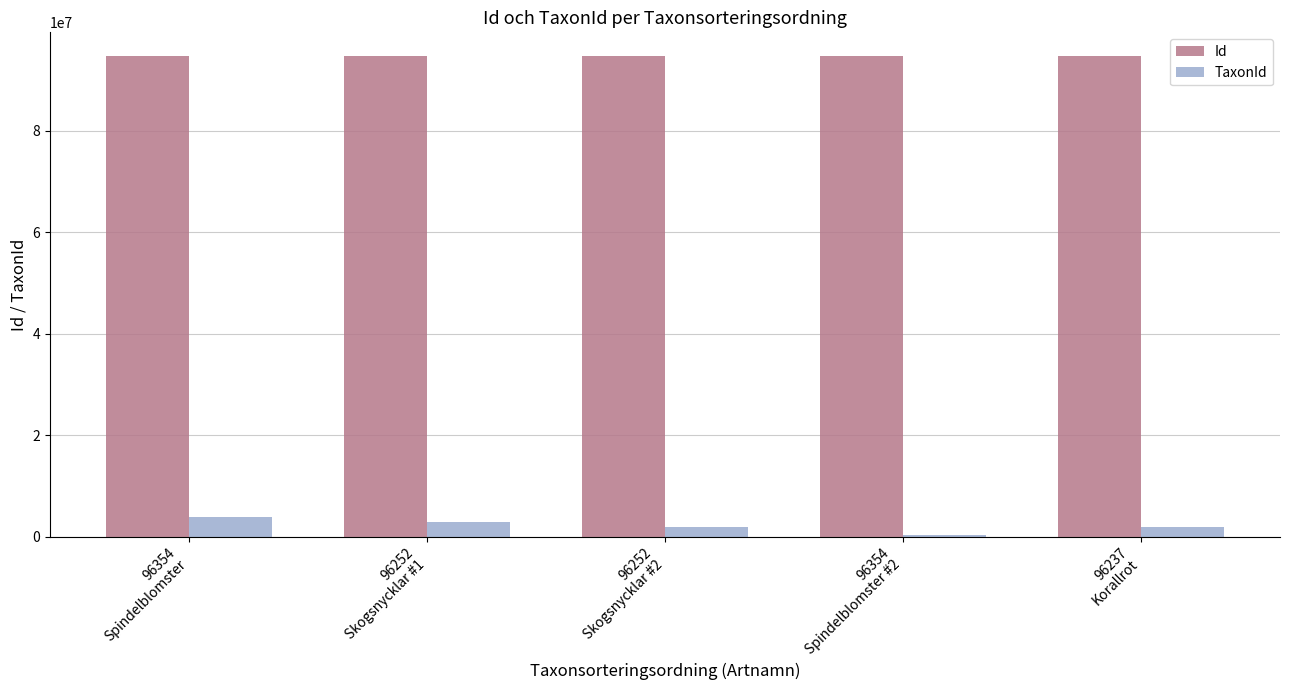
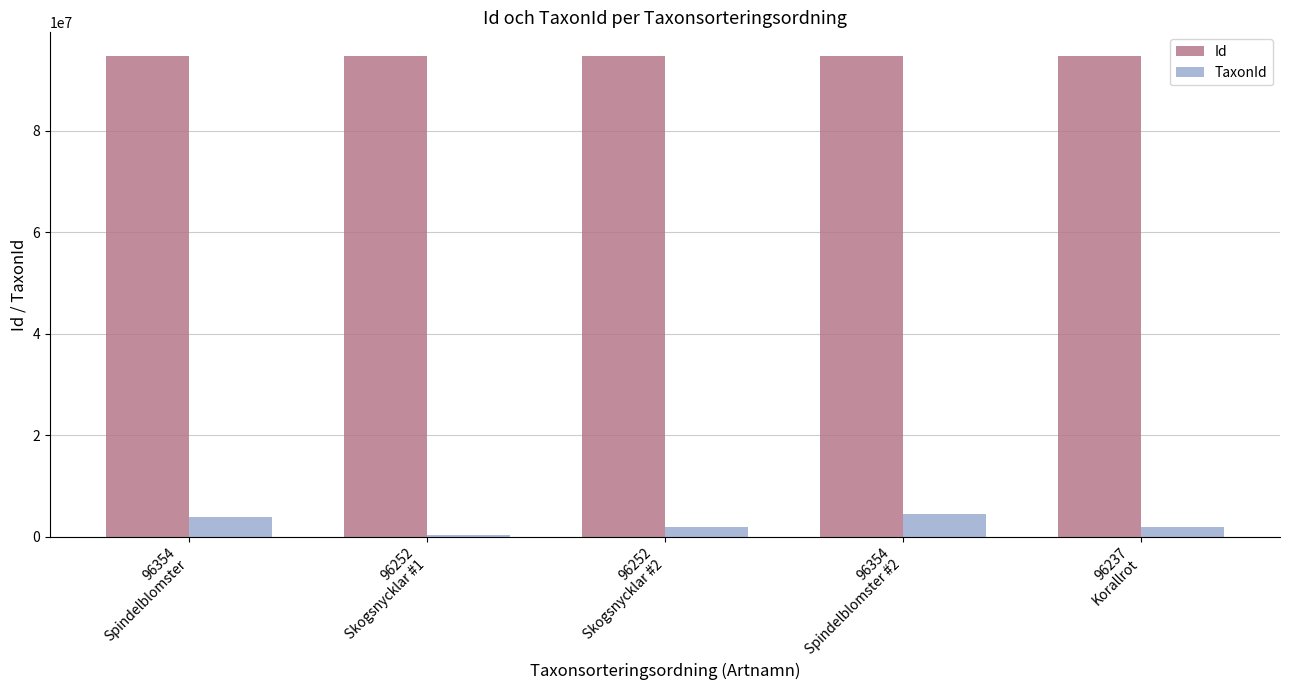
  {
    "Id": {
      "96354 Spindelblomster": 95000000,
      "96252 Skogsnycklar #1": 95000000,
      "96252 Skogsnycklar #2": 95000000,
      "96354 Spindelblomster #2": 95000000,
      "96237 Korallrot": 95000000
    },
    "TaxonId": {
      "96354 Spindelblomster": 4000000,
-     "96252 Skogsnycklar #1": 3000000,
+     "96252 Skogsnycklar #1": 0,
      "96252 Skogsnycklar #2": 2000000,
-     "96354 Spindelblomster #2": 0,
+     "96354 Spindelblomster #2": 4000000,
      "96237 Korallrot": 2000000
    }
  }
